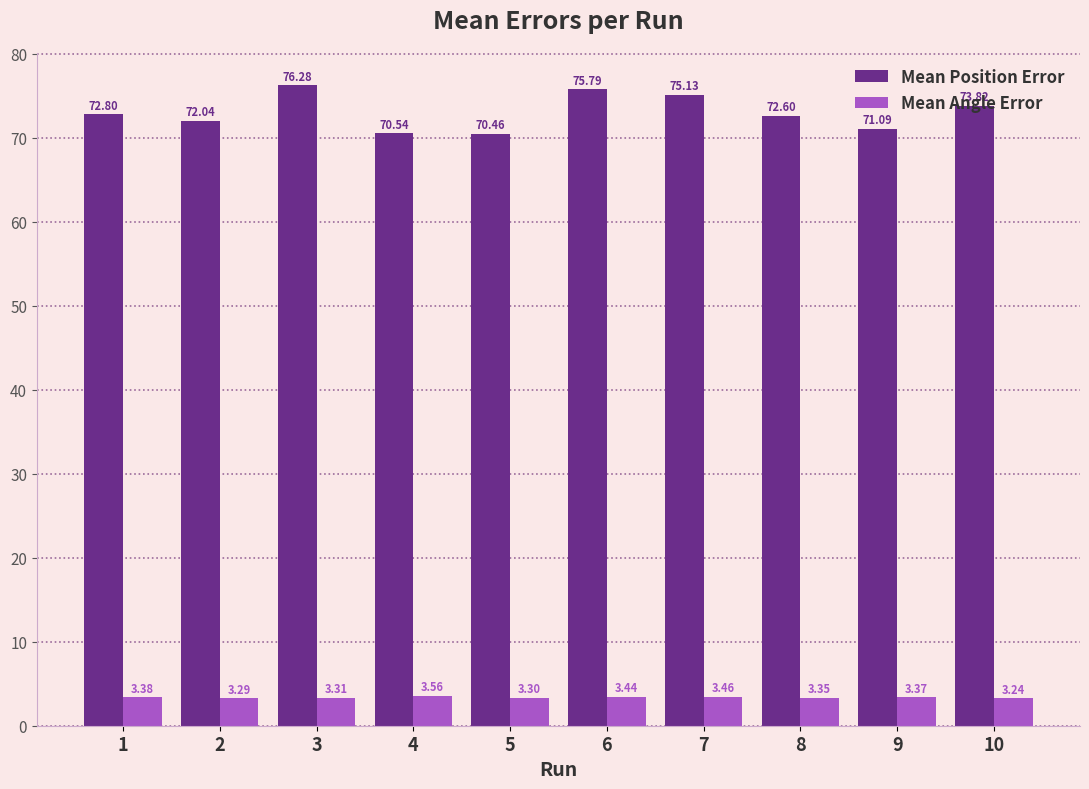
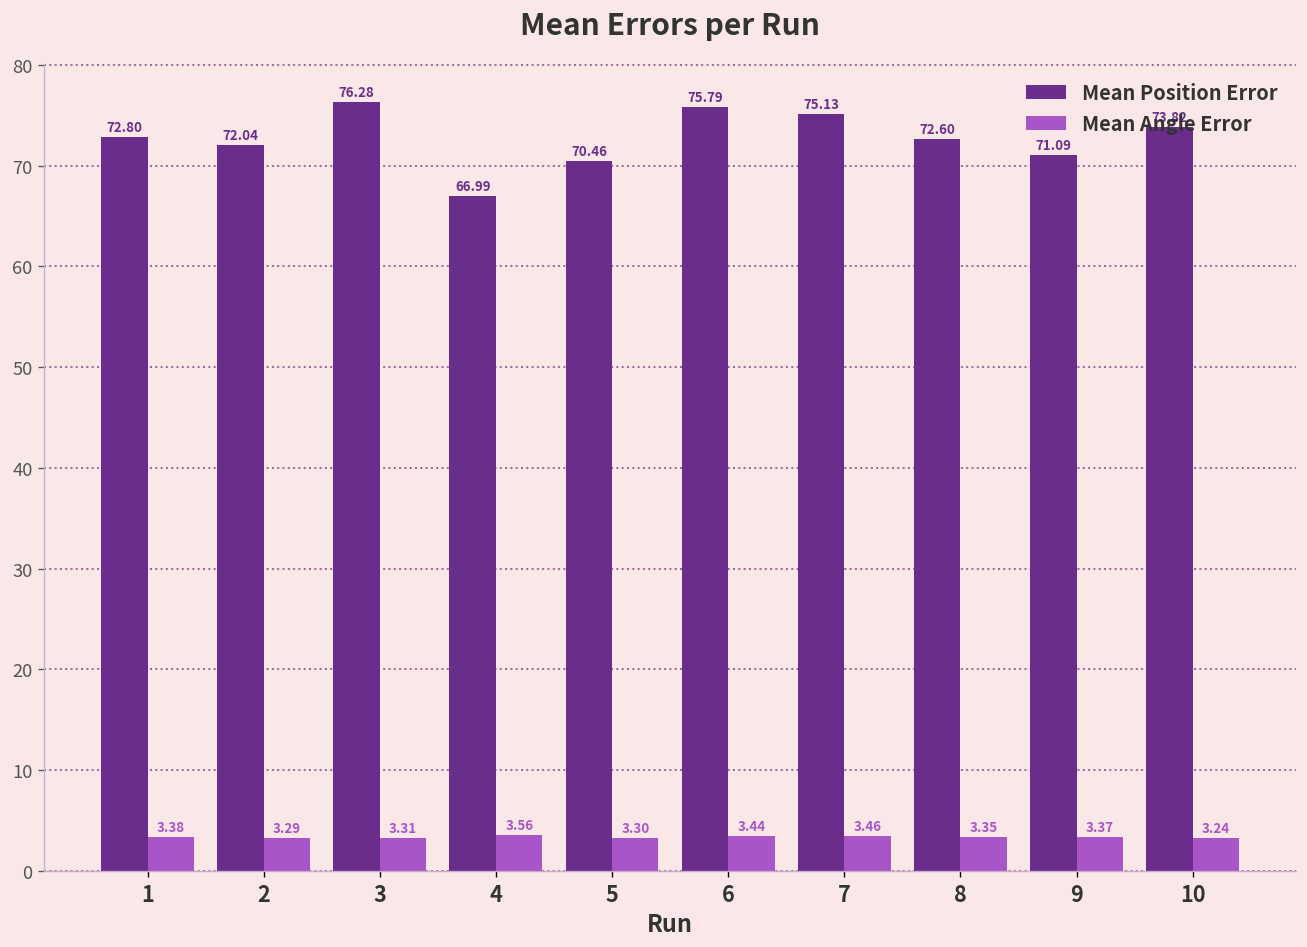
  {
    "Mean Position Error": {
      "1": 72.80,
      "2": 72.04,
      "3": 76.28,
-     "4": 70.54,
+     "4": 66.99,
      "5": 70.46,
      "6": 75.79,
      "7": 75.13,
      "8": 72.60,
      "9": 71.09,
      "10": 73.82
    },
    "Mean Angle Error": {
      "1": 3.38,
      "2": 3.29,
      "3": 3.31,
      "4": 3.56,
      "5": 3.30,
      "6": 3.44,
      "7": 3.46,
      "8": 3.35,
      "9": 3.37,
      "10": 3.24
    }
  }
